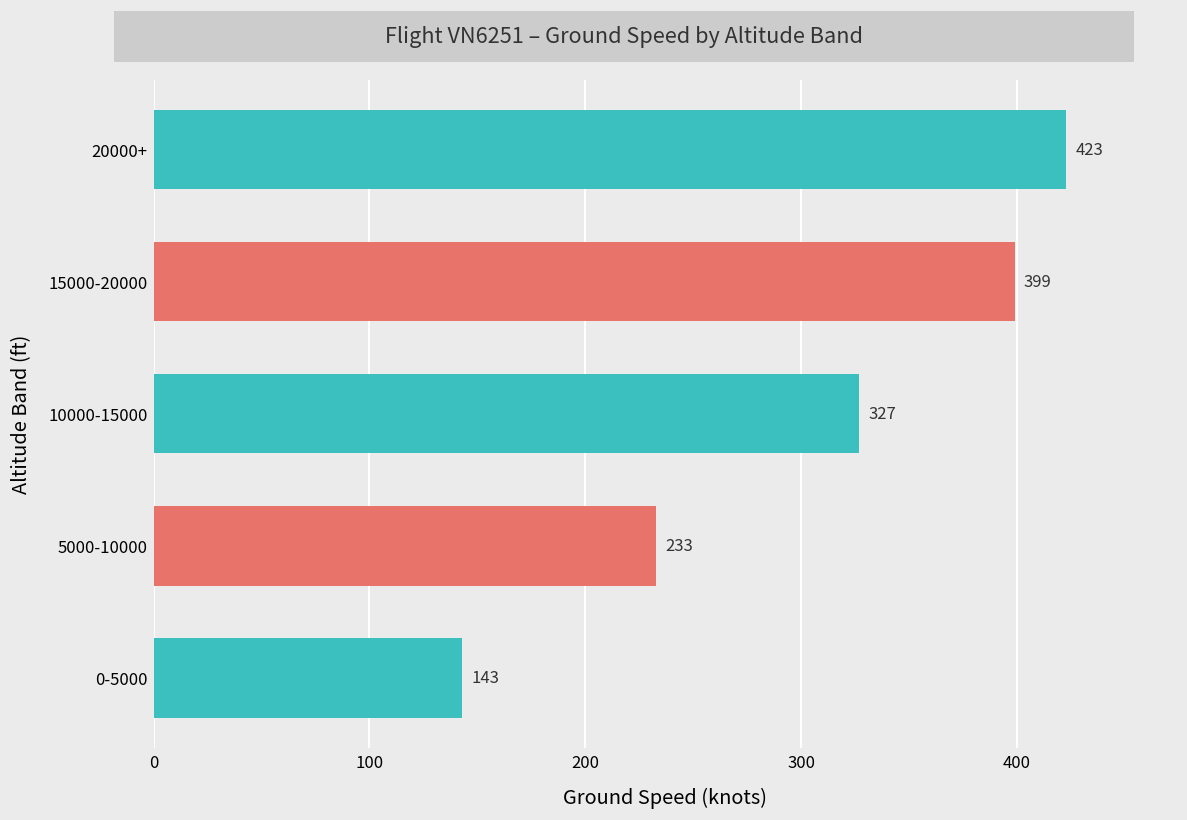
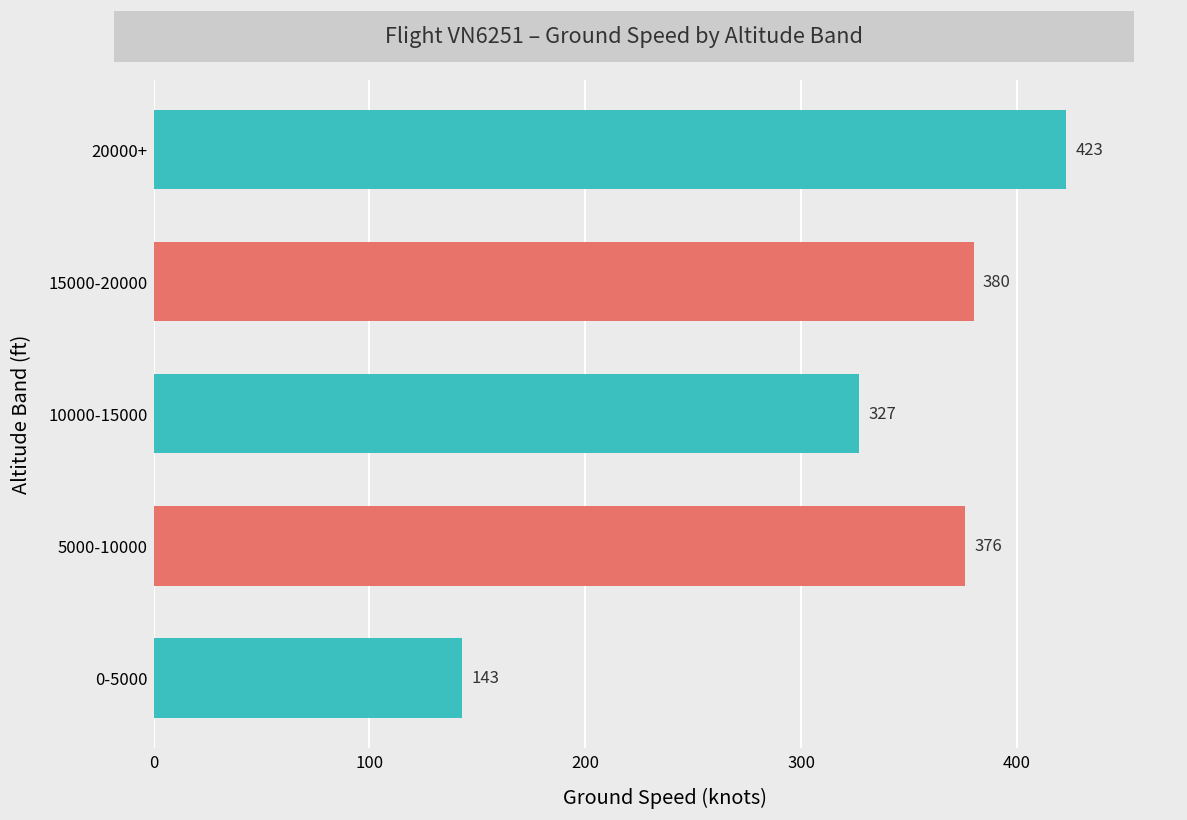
  {
    "20000+": 423,
-   "15000-20000": 399,
+   "15000-20000": 380,
    "10000-15000": 327,
-   "5000-10000": 233,
+   "5000-10000": 376,
    "0-5000": 143
  }
